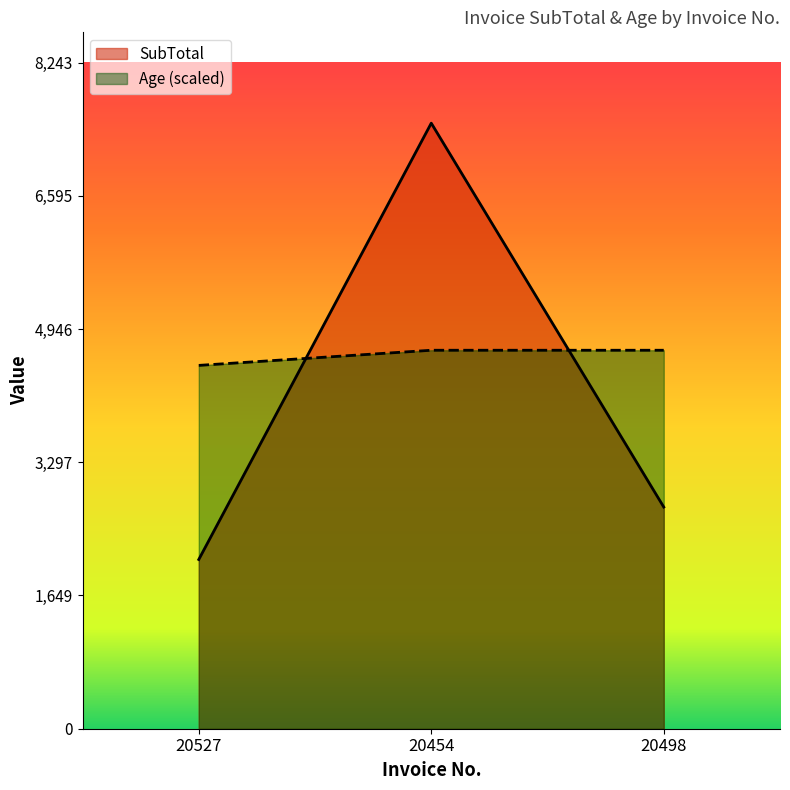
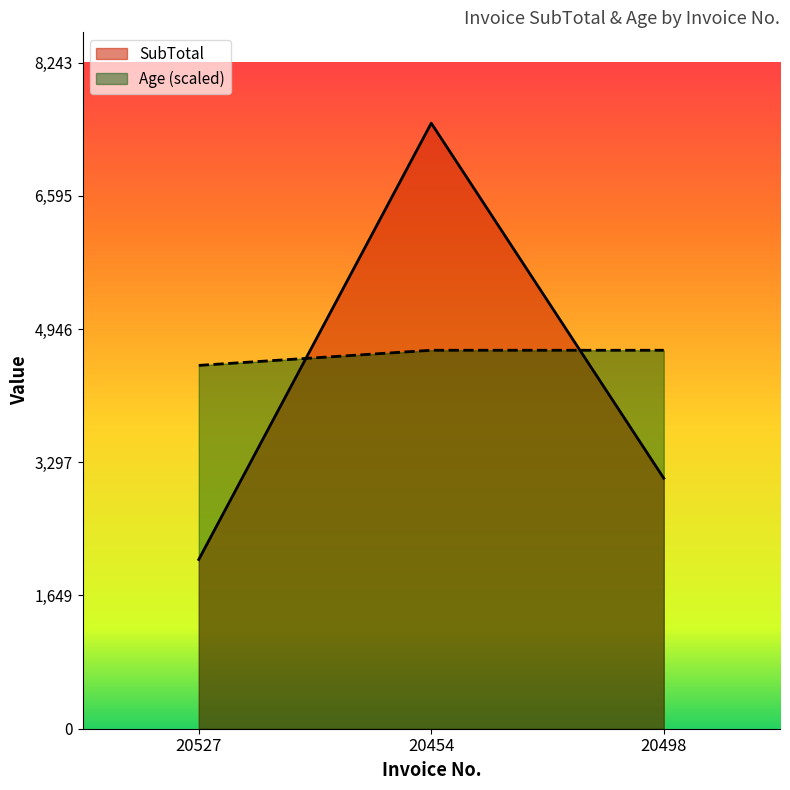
  {
    "SubTotal": {
      "20527": "2,100",
      "20454": "7,500",
-     "20498": "2,700"
+     "20498": "3,100"
    },
    "Age (scaled)": {
      "20527": "4,500",
      "20454": "4,700",
      "20498": "4,700"
    }
  }
